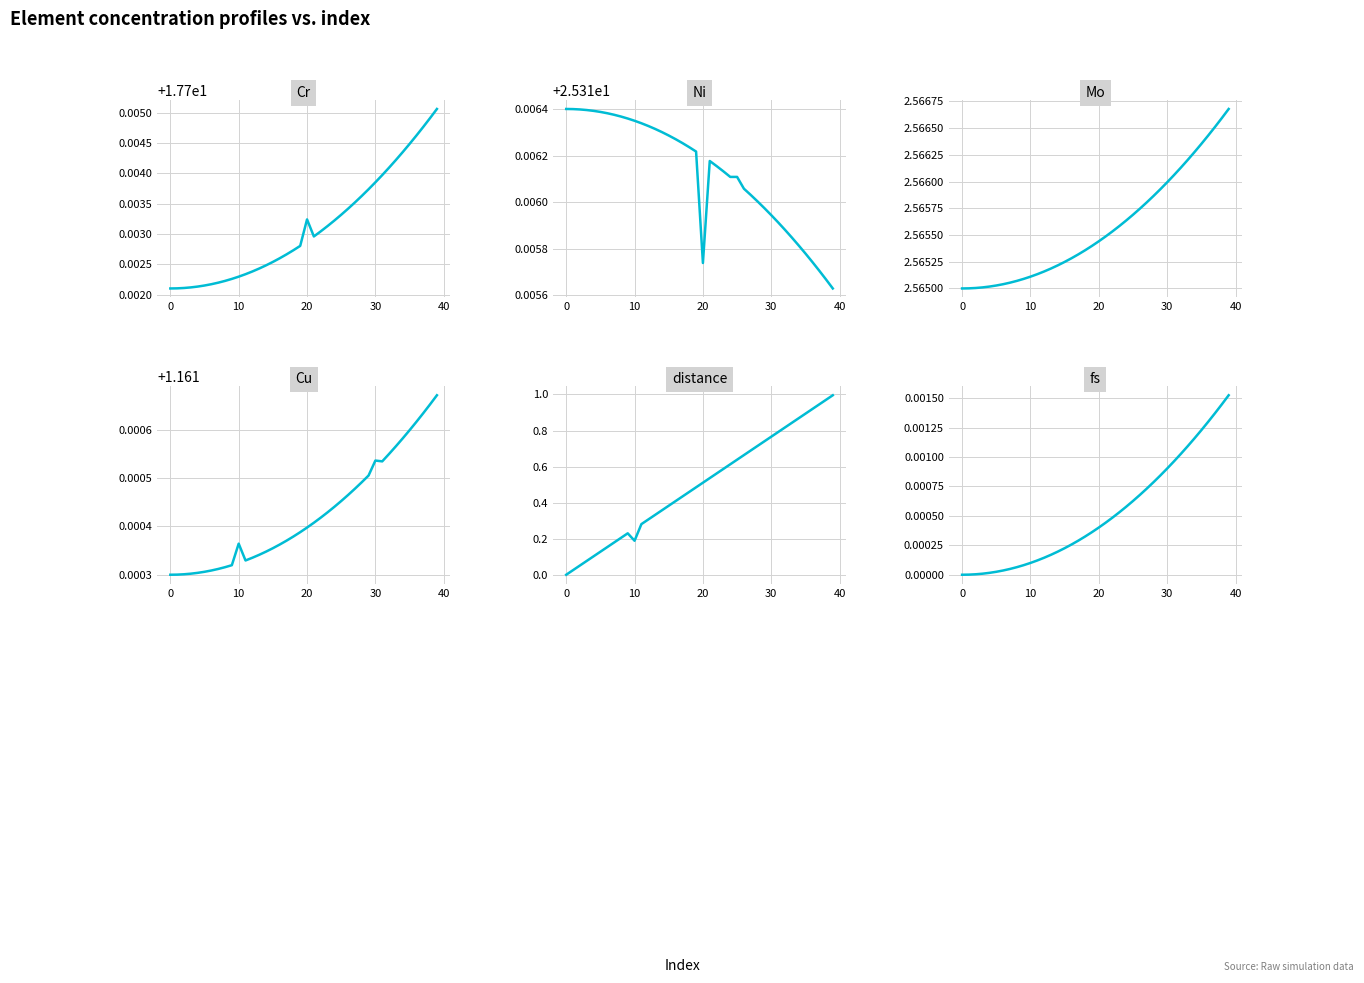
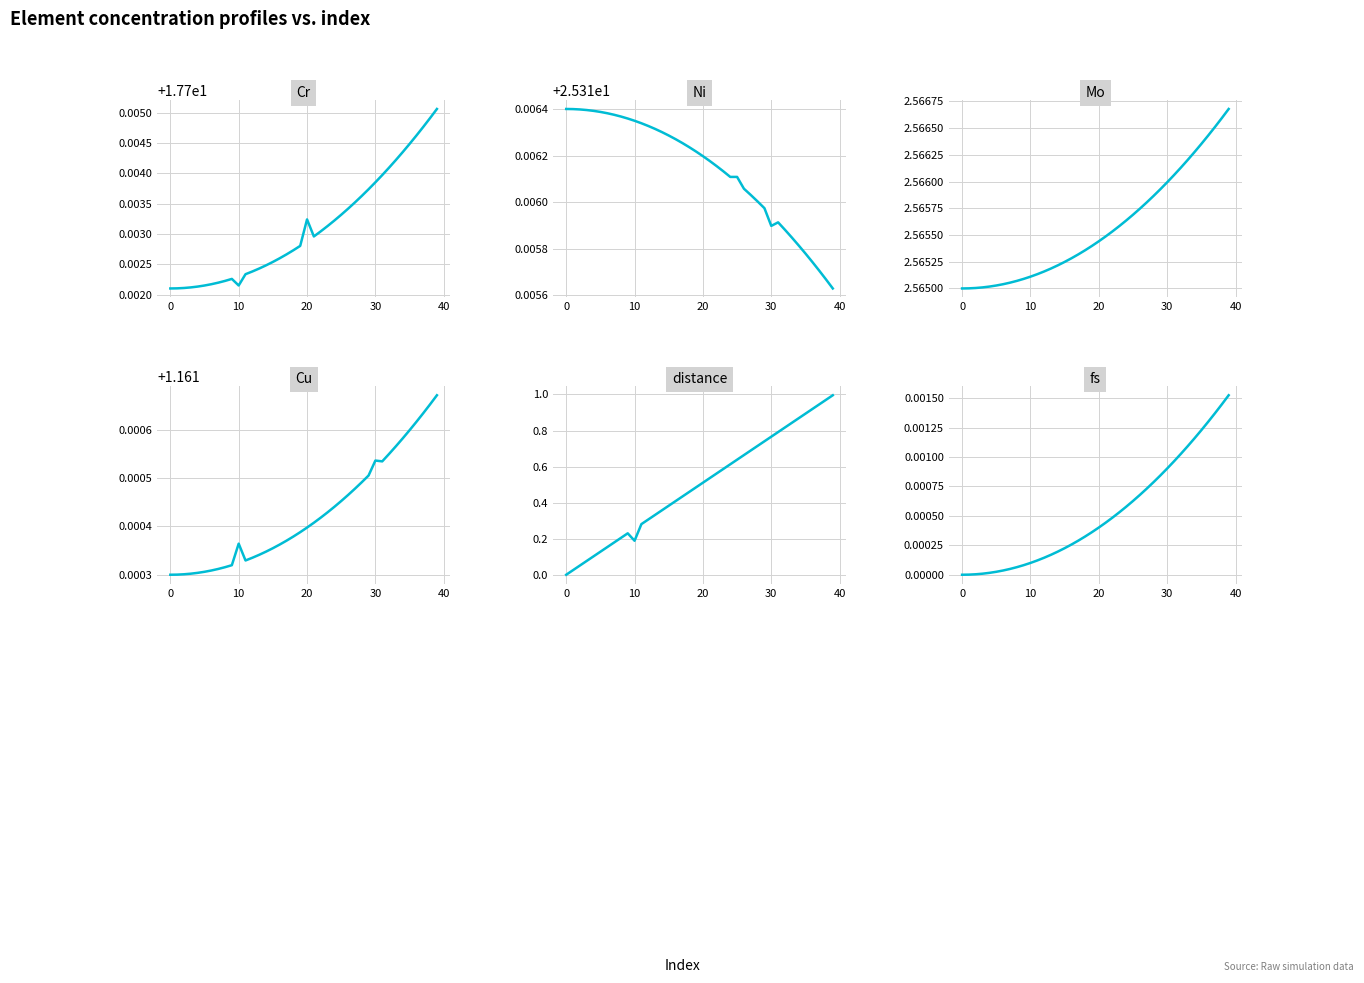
  {
    "Cr": {
      "0": 17.7021,
-     "10": 17.7023,
+     "10": 17.7021,
      "20": 17.7032,
      "30": 17.7039
    },
    "Ni": {
      "0": 25.31640,
      "10": 25.31635,
-     "20": 25.31574,
-     "30": 25.31594
+     "20": 25.31620,
+     "30": 25.31590
    },
    "Mo": {
      "0": 2.56500,
      "10": 2.56511,
      "20": 2.56544,
      "30": 2.56599
    },
    "Cu": {
      "0": 1.16130,
      "10": 1.16136,
      "20": 1.16140,
      "30": 1.16154
    },
    "distance": {
      "0": 0.00,
      "10": 0.19,
      "20": 0.51,
      "30": 0.77
    },
    "fs": {
      "0": 0.00000,
      "10": 0.00010,
      "20": 0.00040,
      "30": 0.00090
    }
  }
